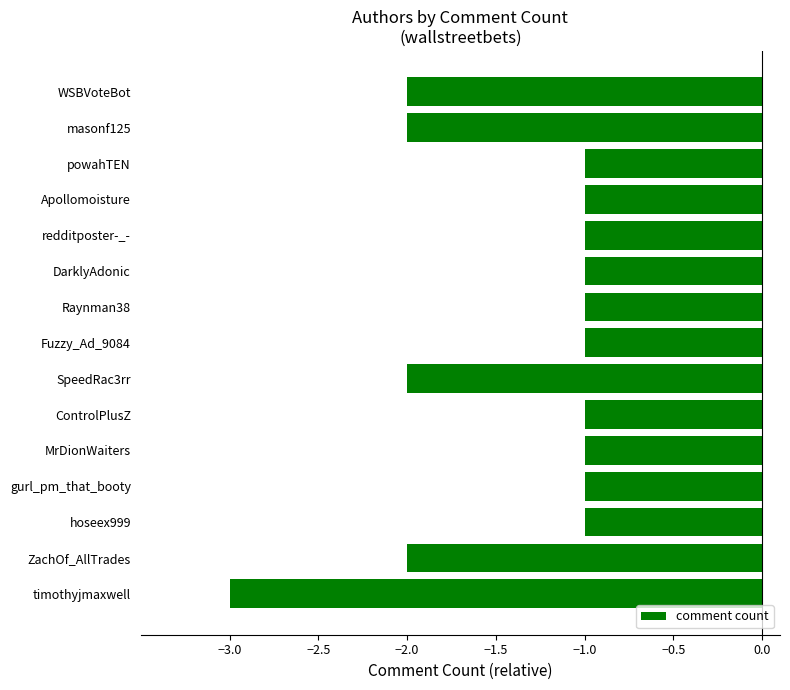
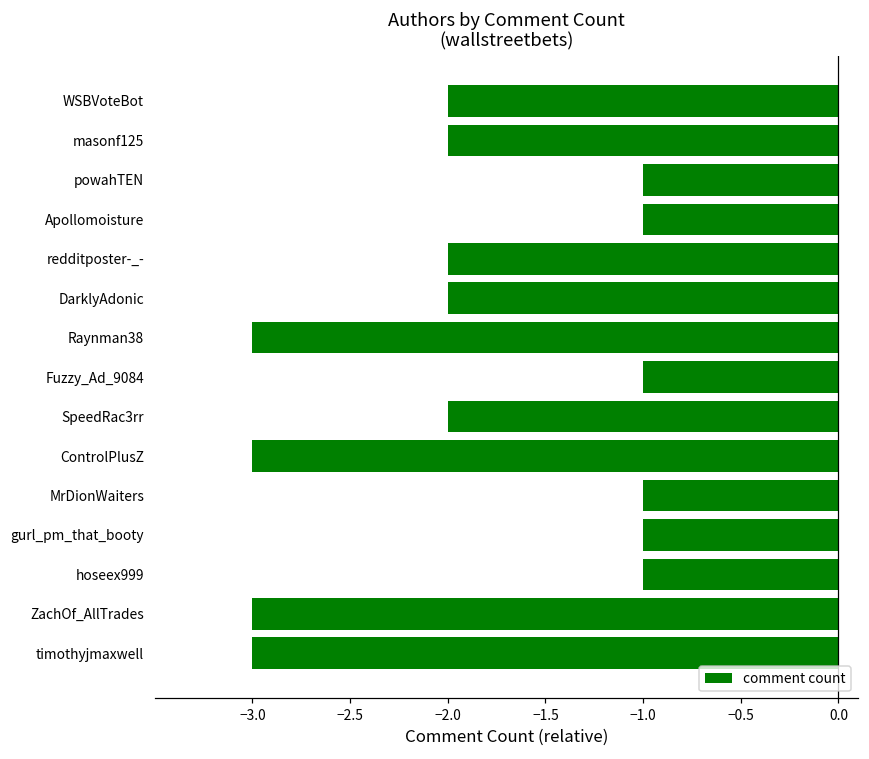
  {
    "WSBVoteBot": -2,
    "masonf125": -2,
    "powahTEN": -1,
    "Apollomoisture": -1,
-   "redditposter-_-": -1,
-   "DarklyAdonic": -1,
-   "Raynman38": -1,
+   "redditposter-_-": -2,
+   "DarklyAdonic": -2,
+   "Raynman38": -3,
    "Fuzzy_Ad_9084": -1,
    "SpeedRac3rr": -2,
-   "ControlPlusZ": -1,
+   "ControlPlusZ": -3,
    "MrDionWaiters": -1,
    "gurl_pm_that_booty": -1,
    "hoseex999": -1,
-   "ZachOf_AllTrades": -2,
+   "ZachOf_AllTrades": -3,
    "timothyjmaxwell": -3
  }
